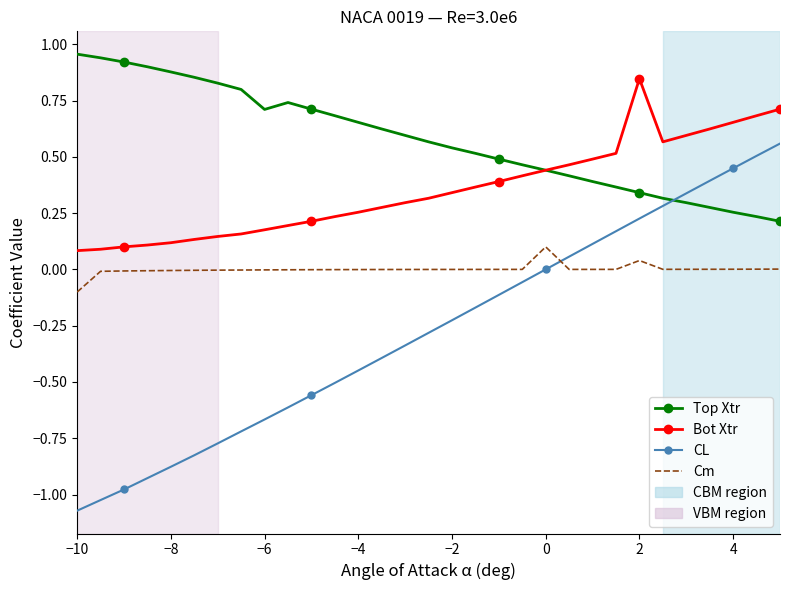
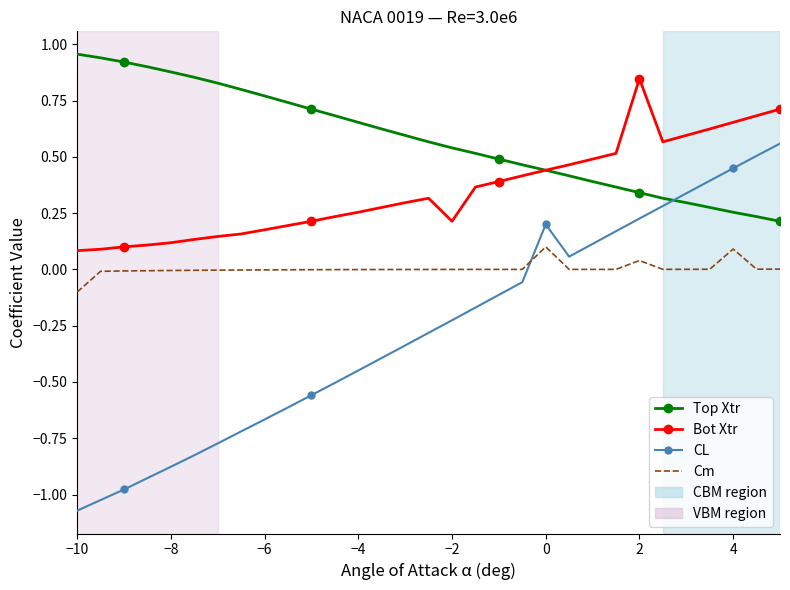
  {
    "Top Xtr": {
      "−10": 0.96,
      "−8": 0.88,
-     "−6": 0.71,
+     "−6": 0.77,
      "−4": 0.65,
      "−2": 0.54,
      "2": 0.34,
      "4": 0.25
    },
    "Bot Xtr": {
      "−10": 0.08,
      "−8": 0.12,
      "−6": 0.18,
      "−4": 0.25,
-     "−2": 0.34,
+     "−2": 0.21,
      "2": 0.85,
      "4": 0.65
    },
    "CL": {
      "−10": -1.07,
      "−8": -0.88,
      "−6": -0.67,
      "−4": -0.45,
      "−2": -0.23,
-     "0": 0.0,
+     "0": 0.2,
      "2": 0.23,
      "4": 0.45
    },
    "Cm": {
      "−10": -0.10,
      "−8": 0.00,
      "−6": 0.00,
      "−4": 0.00,
      "−2": 0.00,
      "0": 0.10,
      "2": 0.04,
-     "4": 0.00
+     "4": 0.09
    }
  }
